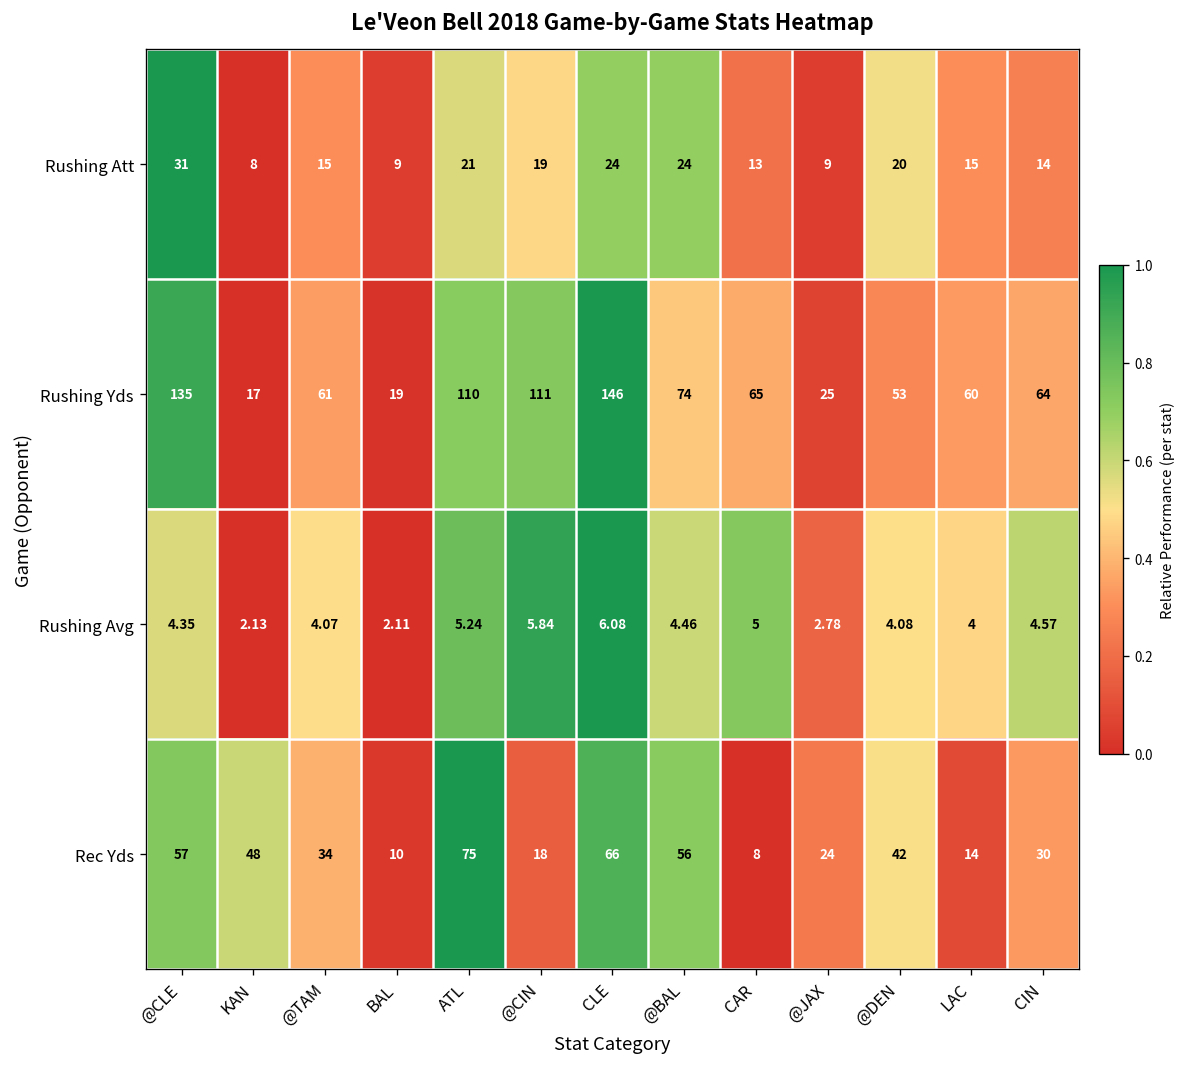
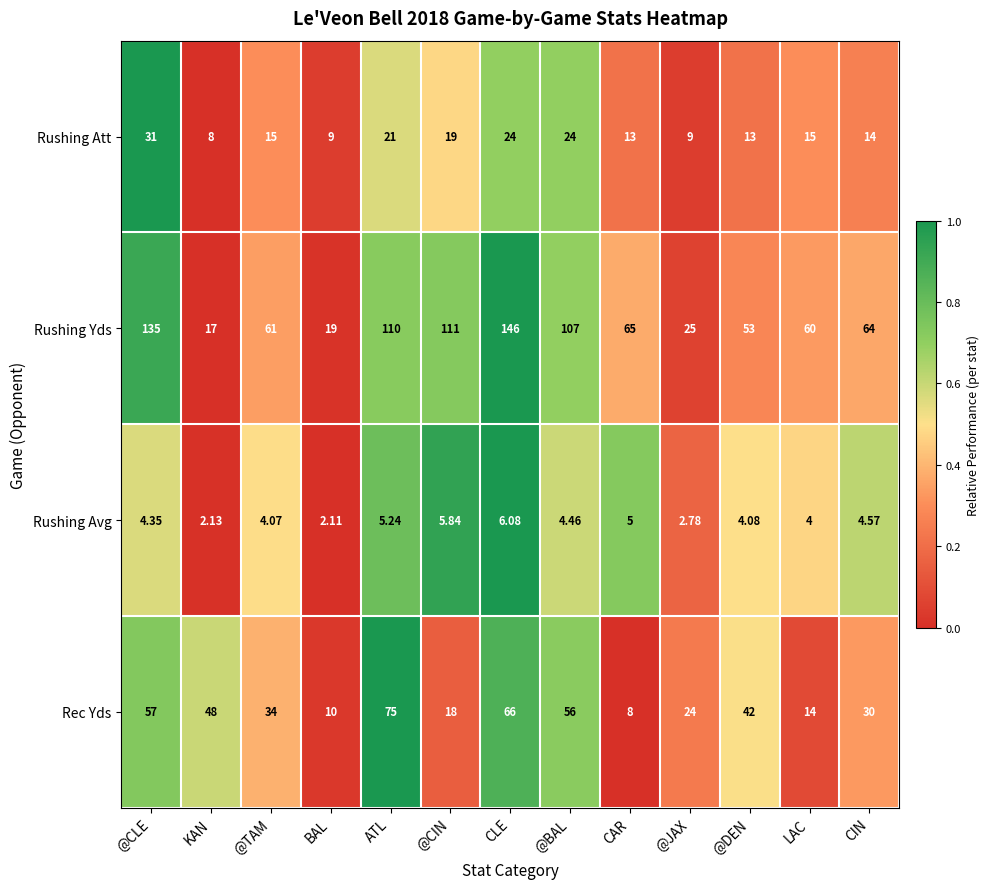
  {
    "Rushing Att": {
      "@CLE": 31,
      "KAN": 8,
      "@TAM": 15,
      "BAL": 9,
      "ATL": 21,
      "@CIN": 19,
      "CLE": 24,
      "@BAL": 24,
      "CAR": 13,
      "@JAX": 9,
-     "@DEN": 20,
+     "@DEN": 13,
      "LAC": 15,
      "CIN": 14
    },
    "Rushing Yds": {
      "@CLE": 135,
      "KAN": 17,
      "@TAM": 61,
      "BAL": 19,
      "ATL": 110,
      "@CIN": 111,
      "CLE": 146,
-     "@BAL": 74,
+     "@BAL": 107,
      "CAR": 65,
      "@JAX": 25,
      "@DEN": 53,
      "LAC": 60,
      "CIN": 64
    },
    "Rushing Avg": {
      "@CLE": 4.35,
      "KAN": 2.13,
      "@TAM": 4.07,
      "BAL": 2.11,
      "ATL": 5.24,
      "@CIN": 5.84,
      "CLE": 6.08,
      "@BAL": 4.46,
      "CAR": 5,
      "@JAX": 2.78,
      "@DEN": 4.08,
      "LAC": 4,
      "CIN": 4.57
    },
    "Rec Yds": {
      "@CLE": 57,
      "KAN": 48,
      "@TAM": 34,
      "BAL": 10,
      "ATL": 75,
      "@CIN": 18,
      "CLE": 66,
      "@BAL": 56,
      "CAR": 8,
      "@JAX": 24,
      "@DEN": 42,
      "LAC": 14,
      "CIN": 30
    }
  }
